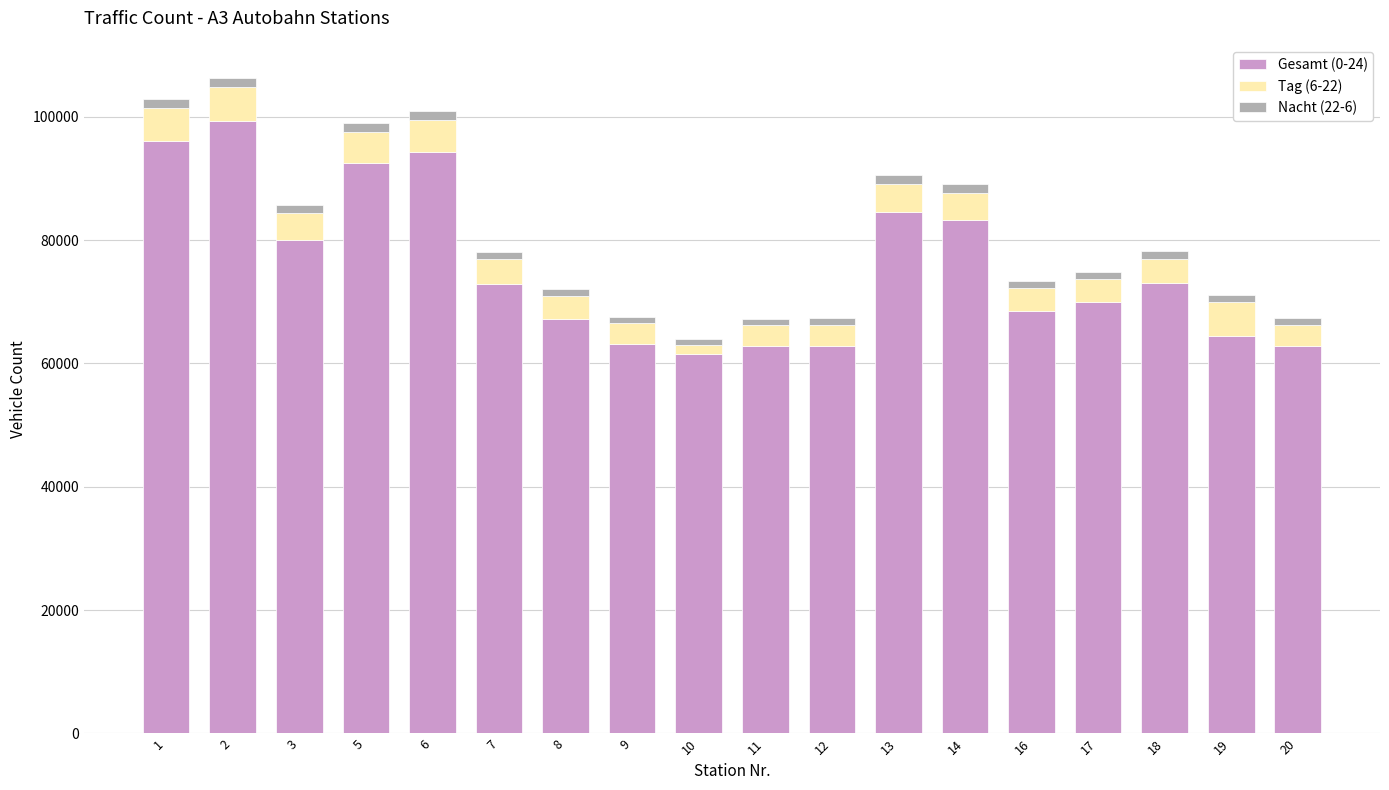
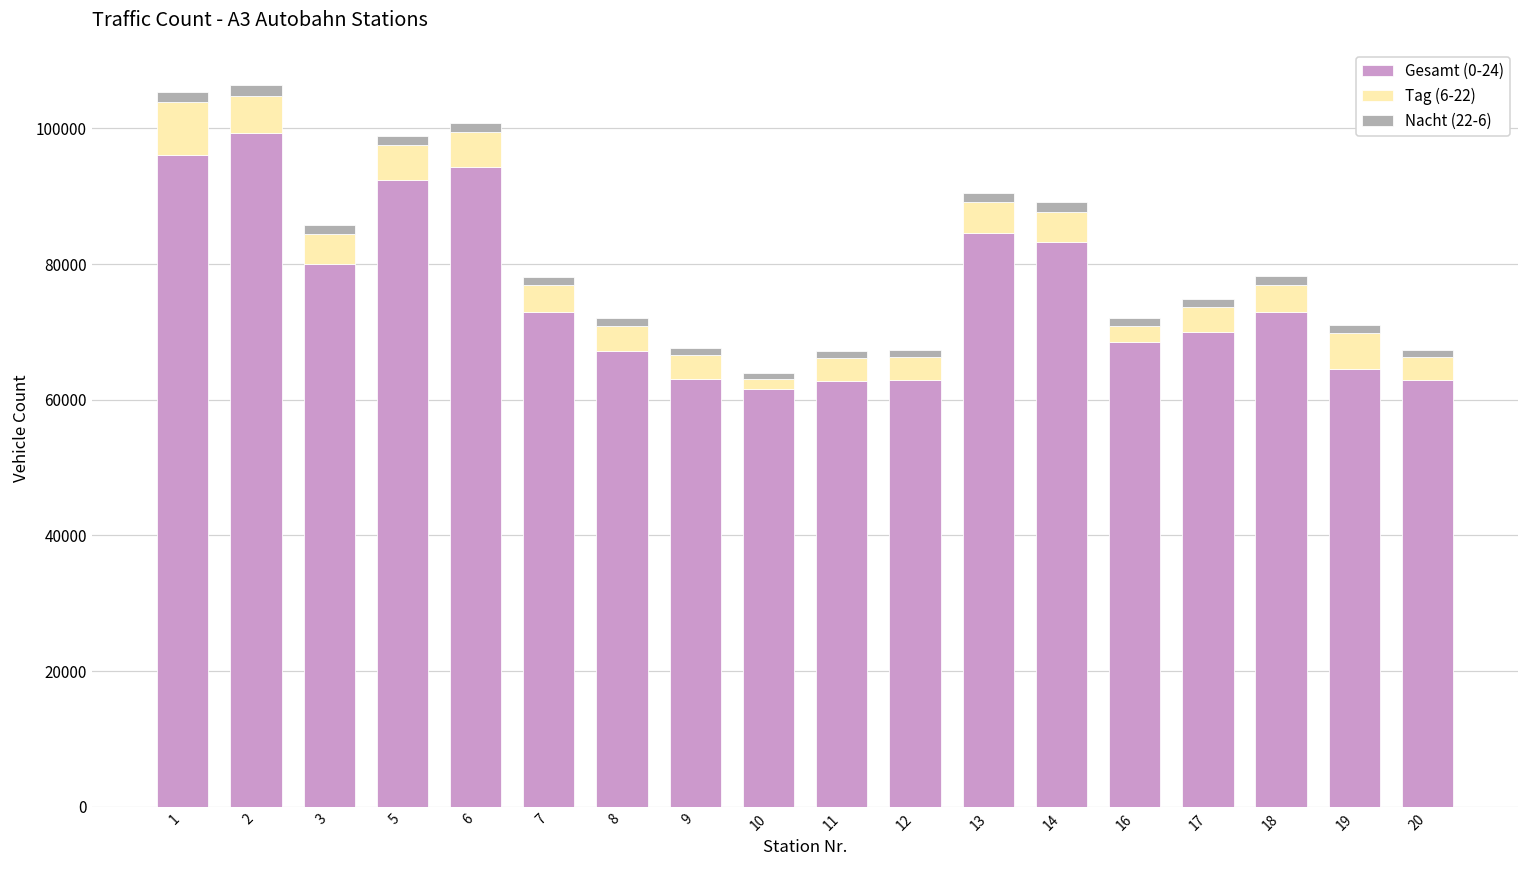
  {
    "Tag (6-22)": {
-     "1": 5000,
+     "1": 8000,
      "2": 5000,
      "3": 4000,
      "5": 5000,
      "6": 5000,
      "7": 4000,
      "8": 4000,
      "9": 3000,
      "10": 1000,
      "11": 3000,
      "12": 3000,
      "13": 5000,
      "14": 4000,
-     "16": 4000,
+     "16": 2000,
      "17": 4000,
      "18": 4000,
      "19": 5000,
      "20": 3000
    }
  }
